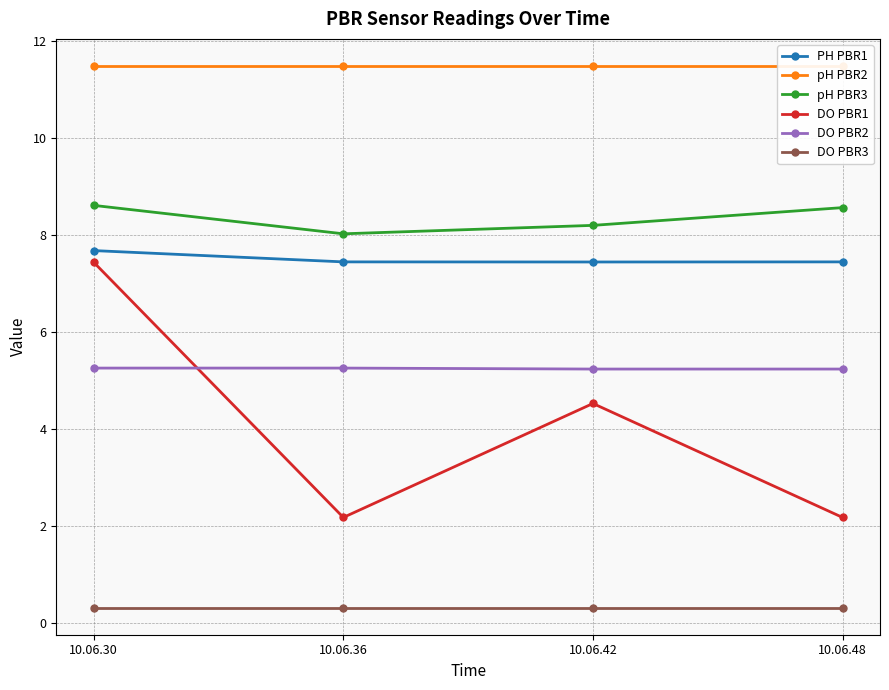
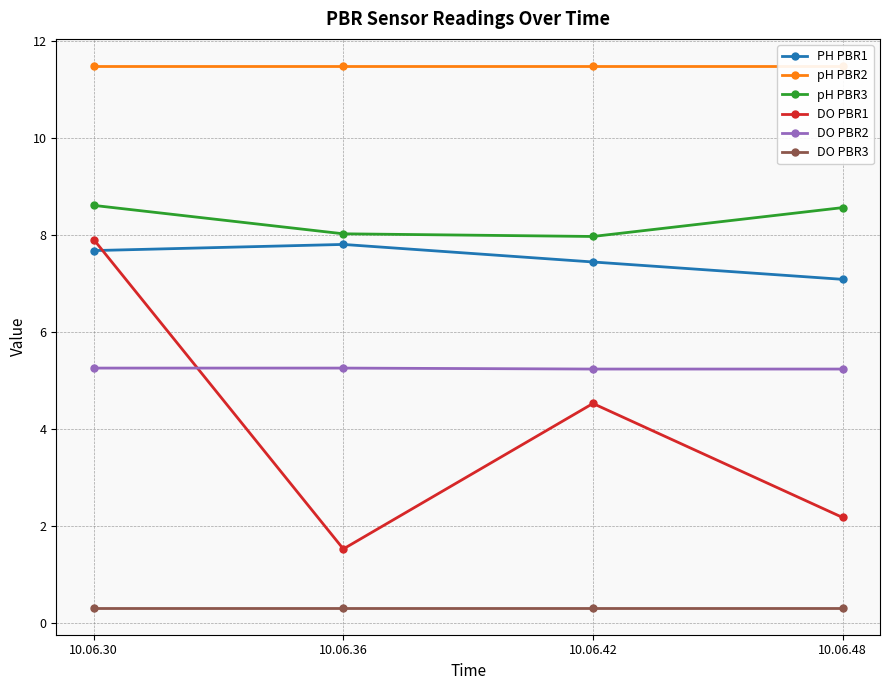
  {
    "PH PBR1": {
      "10.06.30": 7.7,
-     "10.06.36": 7.5,
+     "10.06.36": 7.8,
      "10.06.42": 7.4,
-     "10.06.48": 7.5
+     "10.06.48": 7.1
    },
    "pH PBR2": {
      "10.06.30": 11.5,
      "10.06.36": 11.5,
      "10.06.42": 11.5
    },
    "pH PBR3": {
      "10.06.30": 8.6,
      "10.06.36": 8.0,
-     "10.06.42": 8.2,
+     "10.06.42": 8.0,
      "10.06.48": 8.6
    },
    "DO PBR1": {
-     "10.06.30": 7.4,
-     "10.06.36": 2.2,
+     "10.06.30": 7.9,
+     "10.06.36": 1.5,
      "10.06.42": 4.5,
      "10.06.48": 2.2
    },
    "DO PBR2": {
      "10.06.30": 5.3,
      "10.06.36": 5.3,
      "10.06.42": 5.2,
      "10.06.48": 5.2
    },
    "DO PBR3": {
      "10.06.30": 0.3,
      "10.06.36": 0.3,
      "10.06.42": 0.3,
      "10.06.48": 0.3
    }
  }
